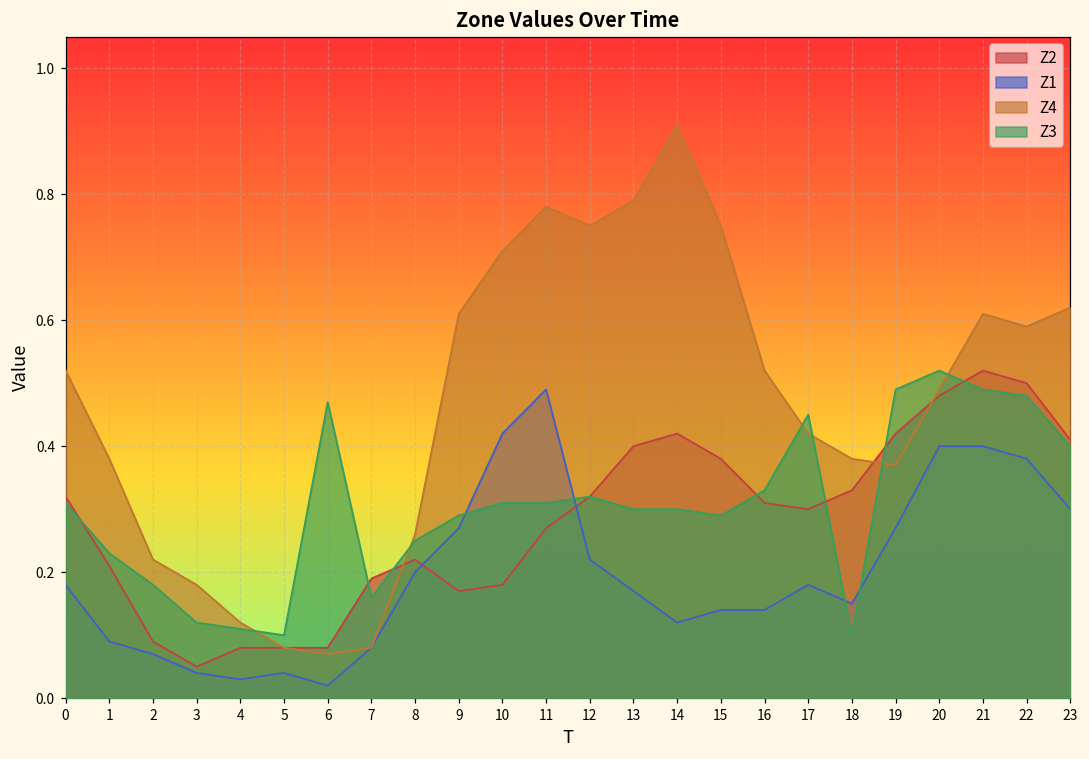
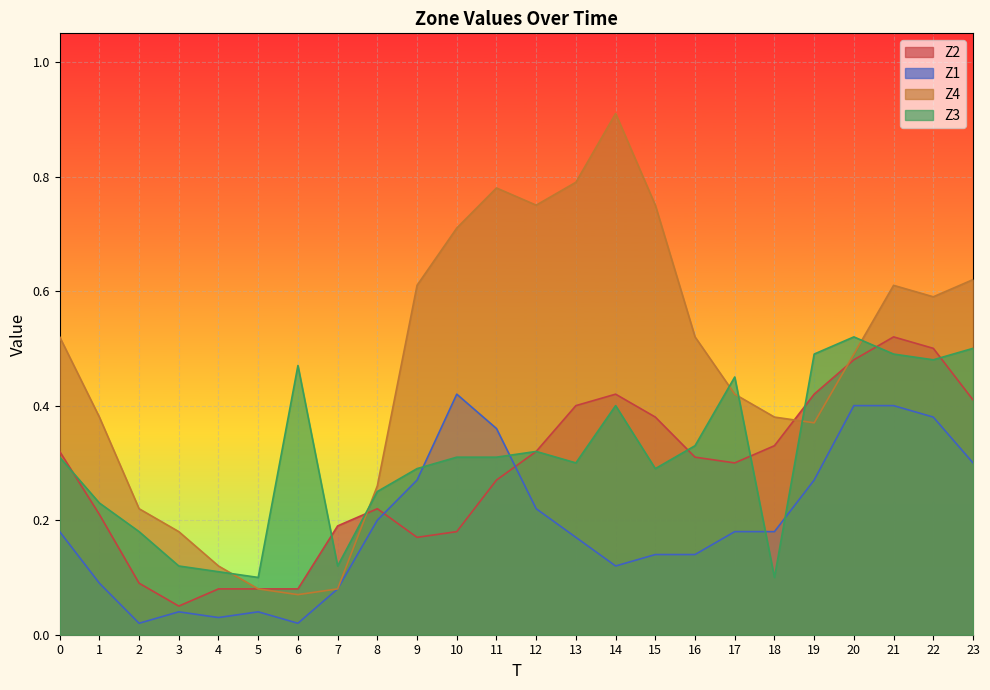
  {
    "Z1": {
      "0": 0.18,
      "1": 0.09,
-     "2": 0.07,
+     "2": 0.02,
      "3": 0.04,
      "4": 0.03,
      "5": 0.04,
      "6": 0.02,
      "8": 0.20,
      "9": 0.27,
      "10": 0.42,
-     "11": 0.49,
+     "11": 0.36,
      "12": 0.22,
      "13": 0.17,
      "14": 0.12,
      "15": 0.14,
      "16": 0.14,
      "17": 0.18,
-     "18": 0.15,
+     "18": 0.18,
      "19": 0.27,
      "20": 0.40,
      "21": 0.40,
      "22": 0.38,
      "23": 0.30
    },
    "Z3": {
      "0": 0.31,
      "1": 0.23,
      "2": 0.18,
      "3": 0.12,
      "4": 0.11,
      "5": 0.10,
      "6": 0.47,
-     "7": 0.16,
+     "7": 0.12,
      "8": 0.25,
      "9": 0.29,
      "10": 0.31,
      "11": 0.31,
      "13": 0.30,
-     "14": 0.3,
+     "14": 0.4,
      "15": 0.29,
      "16": 0.33,
      "17": 0.45,
      "18": 0.10,
      "19": 0.49,
      "20": 0.52,
      "21": 0.49,
      "22": 0.48,
-     "23": 0.4
+     "23": 0.5
    }
  }
